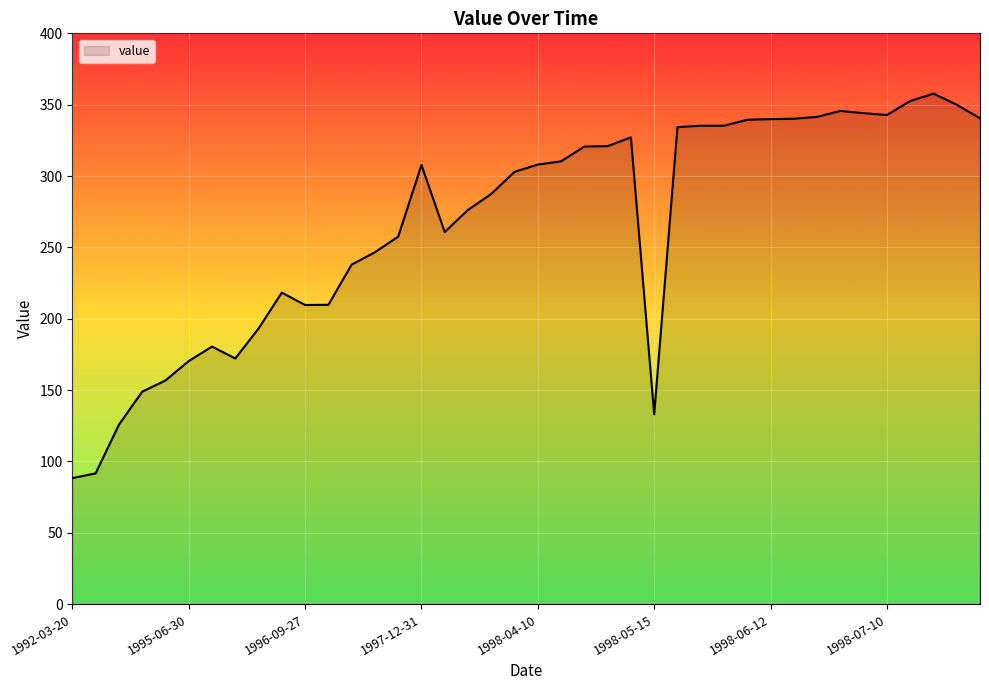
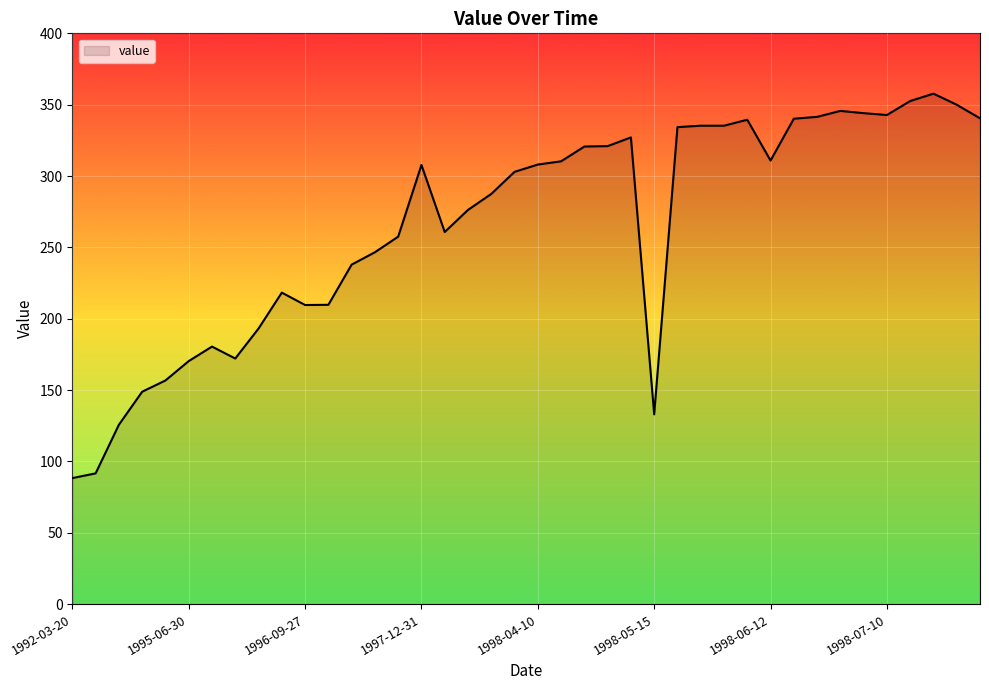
  {
    "1992-03-20": 88,
    "1995-06-30": 170,
    "1996-09-27": 210,
    "1997-12-31": 308,
    "1998-04-10": 308,
    "1998-05-15": 133,
-   "1998-06-12": 340,
+   "1998-06-12": 311,
    "1998-07-10": 343
  }
